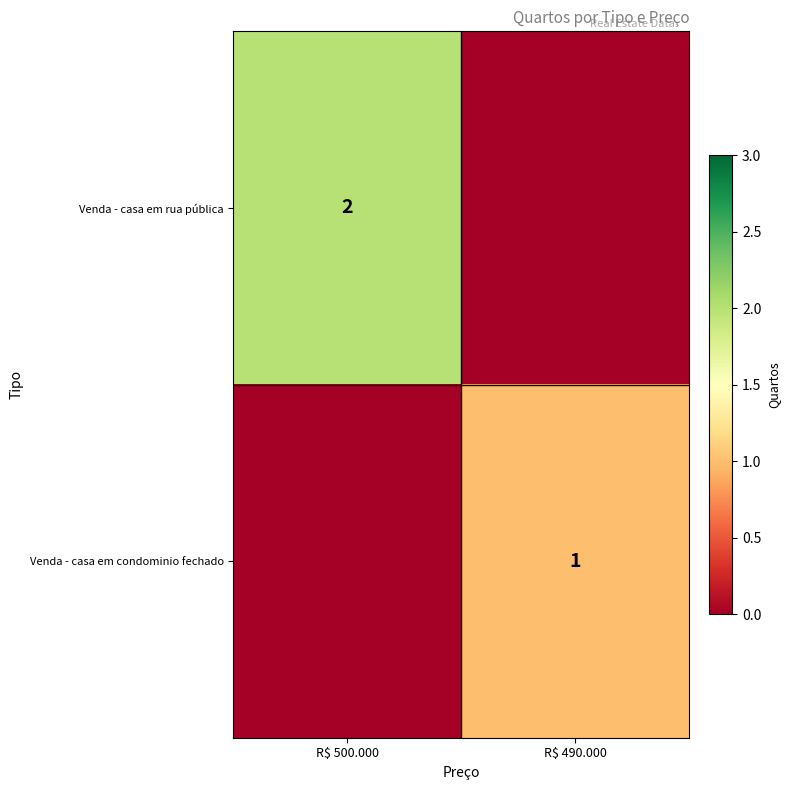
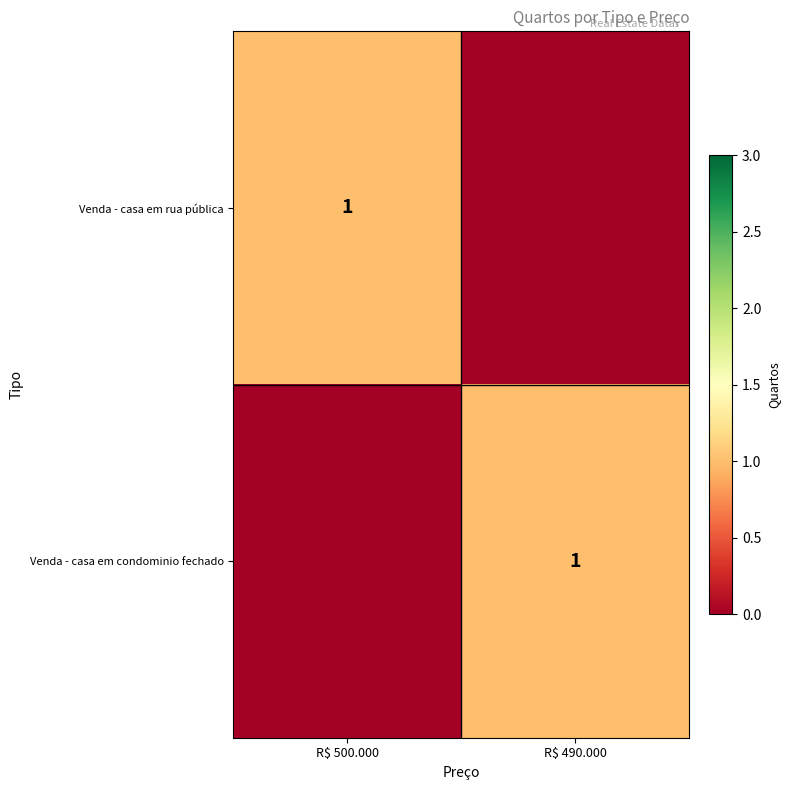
  {
    "Venda - casa em rua pública": {
-     "R$ 500.000": 2
+     "R$ 500.000": 1
    },
    "Venda - casa em condominio fechado": {
      "R$ 490.000": 1
    }
  }
